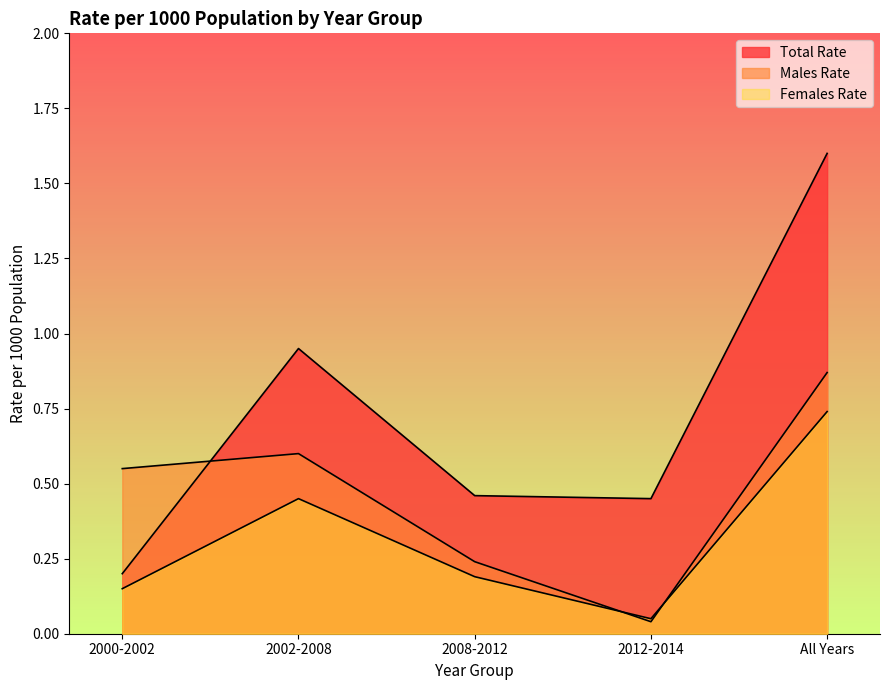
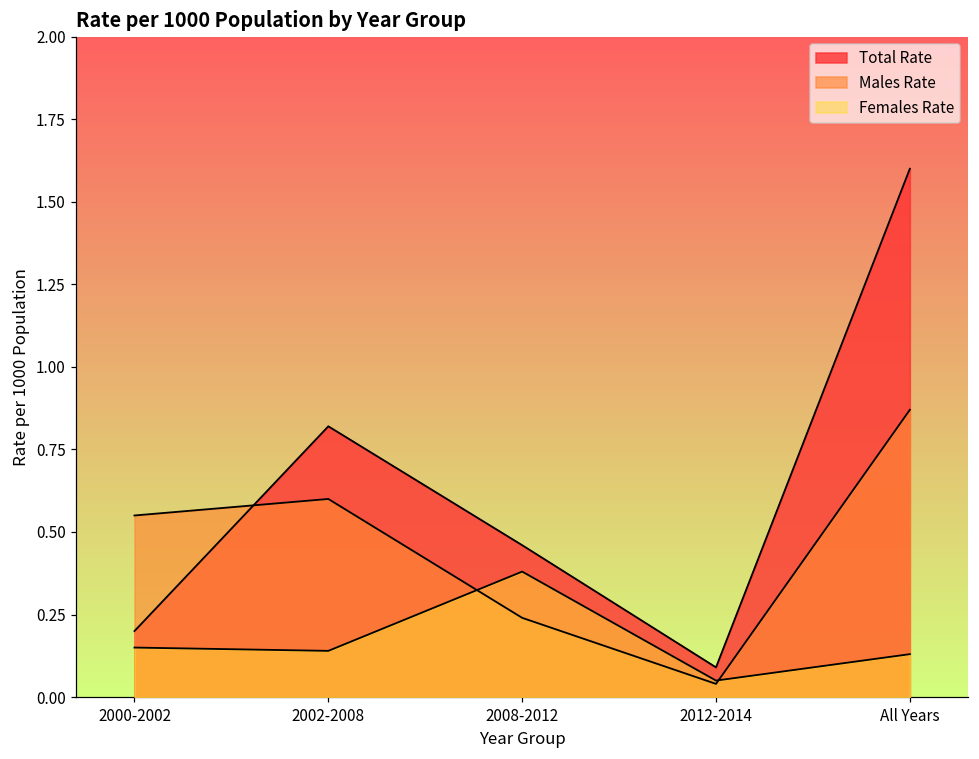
  {
    "Total Rate": {
      "2000-2002": 0.20,
-     "2002-2008": 0.95,
+     "2002-2008": 0.82,
      "2008-2012": 0.46,
-     "2012-2014": 0.45,
+     "2012-2014": 0.09,
      "All Years": 1.60
    },
    "Males Rate": {
      "2000-2002": 0.55,
      "2002-2008": 0.60,
      "2008-2012": 0.24,
      "2012-2014": 0.04,
      "All Years": 0.87
    },
    "Females Rate": {
      "2000-2002": 0.15,
-     "2002-2008": 0.45,
-     "2008-2012": 0.19,
+     "2002-2008": 0.14,
+     "2008-2012": 0.38,
      "2012-2014": 0.05,
-     "All Years": 0.74
+     "All Years": 0.13
    }
  }
